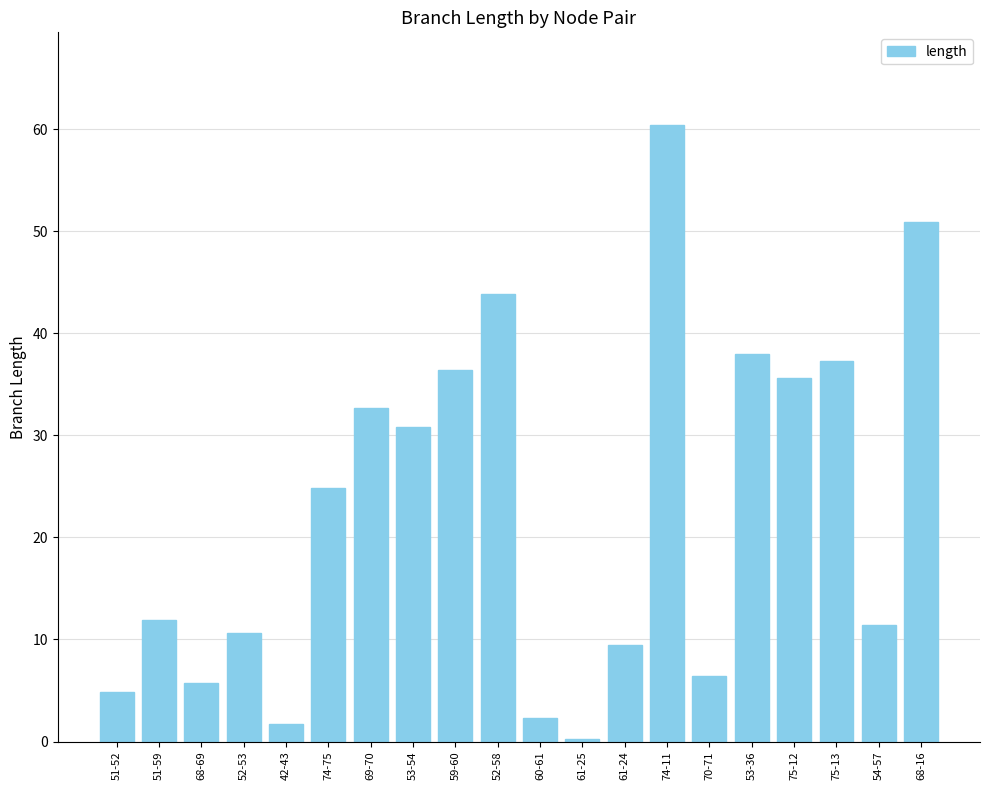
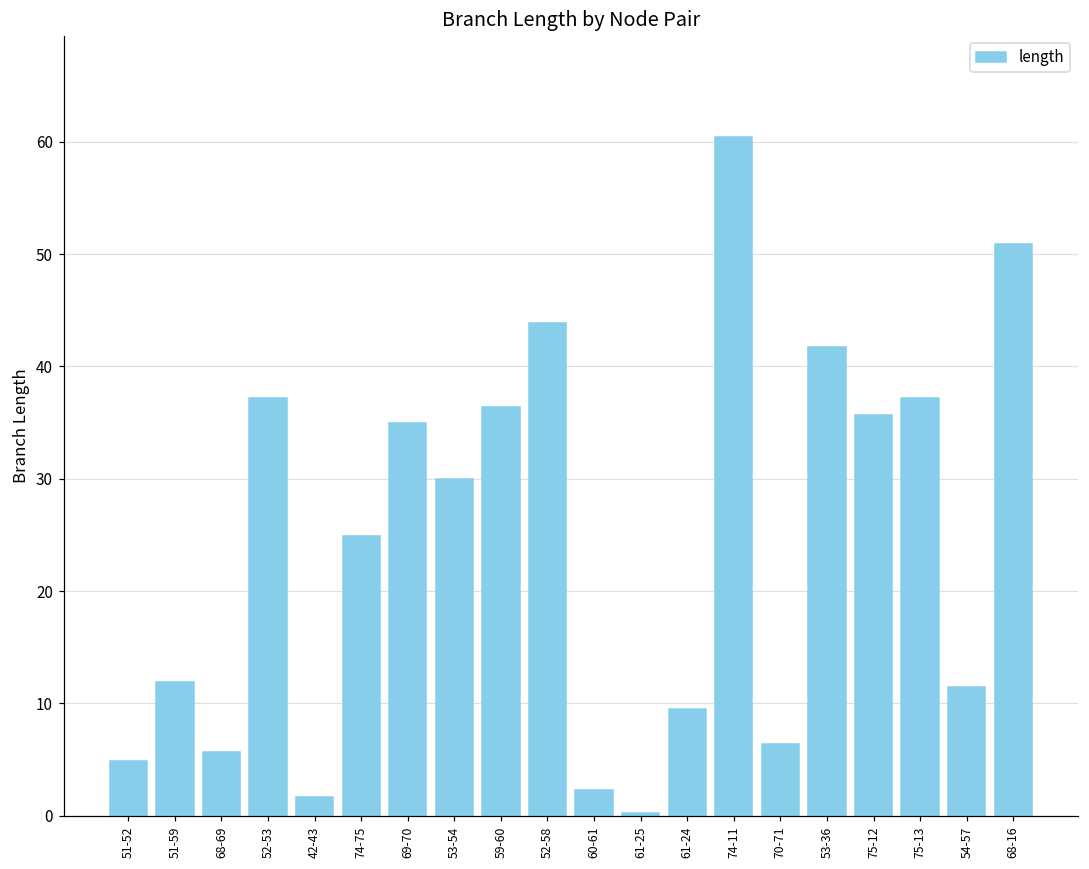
  {
    "51-52": 4.8,
    "51-59": 11.9,
    "68-69": 5.7,
-   "52-53": 10.6,
+   "52-53": 37.2,
    "42-43": 1.7,
    "74-75": 24.9,
-   "69-70": 32.7,
-   "53-54": 30.8,
+   "69-70": 35.0,
+   "53-54": 30.0,
    "59-60": 36.4,
    "52-58": 43.8,
    "60-61": 2.3,
    "61-25": 0.2,
    "61-24": 9.5,
    "74-11": 60.4,
    "70-71": 6.4,
-   "53-36": 38.0,
+   "53-36": 41.8,
    "75-12": 35.6,
    "75-13": 37.2,
    "54-57": 11.4,
    "68-16": 50.9
  }
